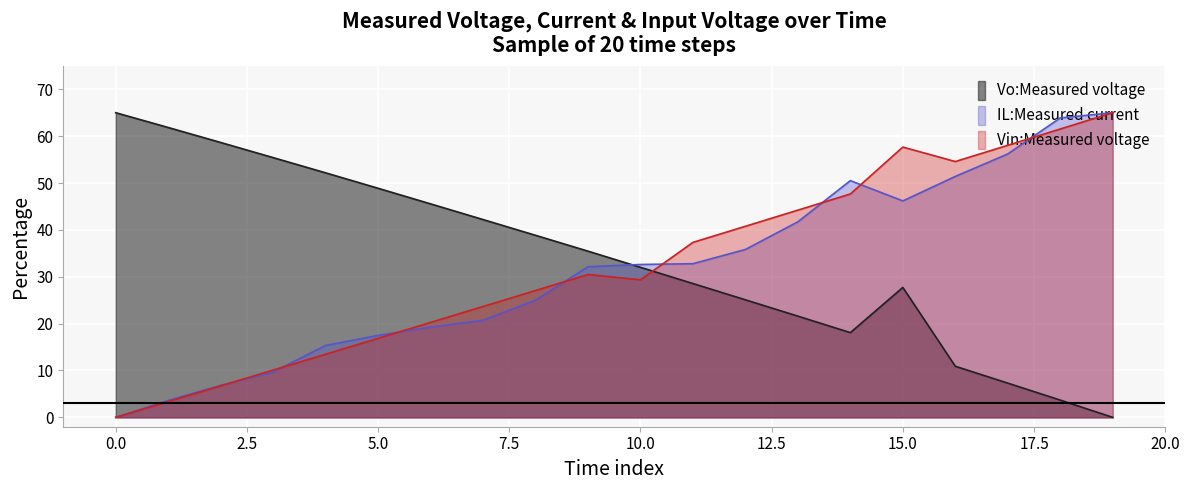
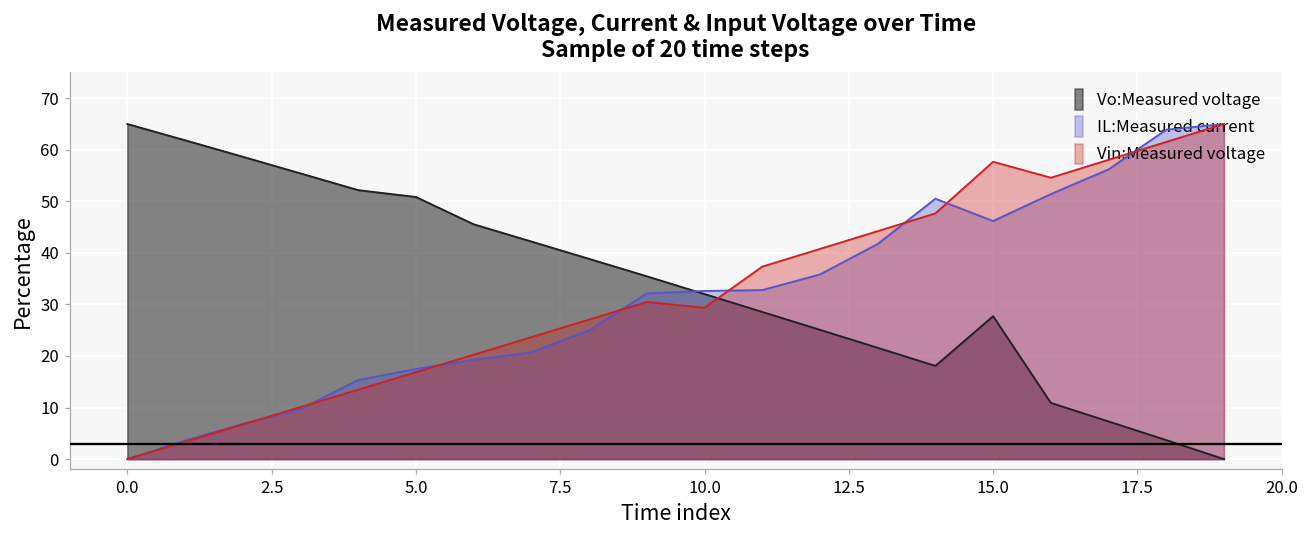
  {
    "Vo:Measured voltage": {
      "0.0": 65,
-     "5.0": 49,
+     "5.0": 51,
      "10.0": 32,
      "15.0": 28
    },
    "IL:Measured current": {
      "5.0": 17,
      "10.0": 33,
      "15.0": 46
    },
    "Vin:Measured voltage": {
      "5.0": 17,
      "10.0": 29,
      "15.0": 58
    }
  }
